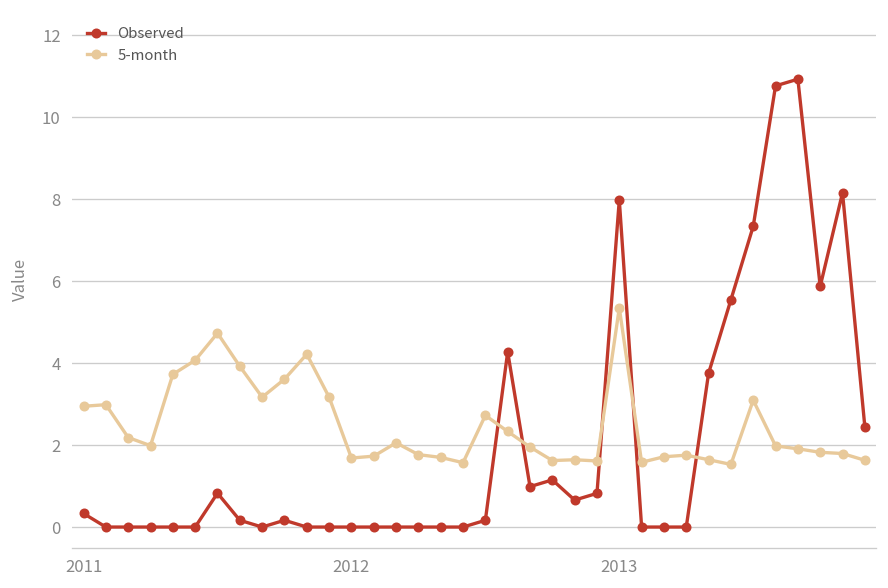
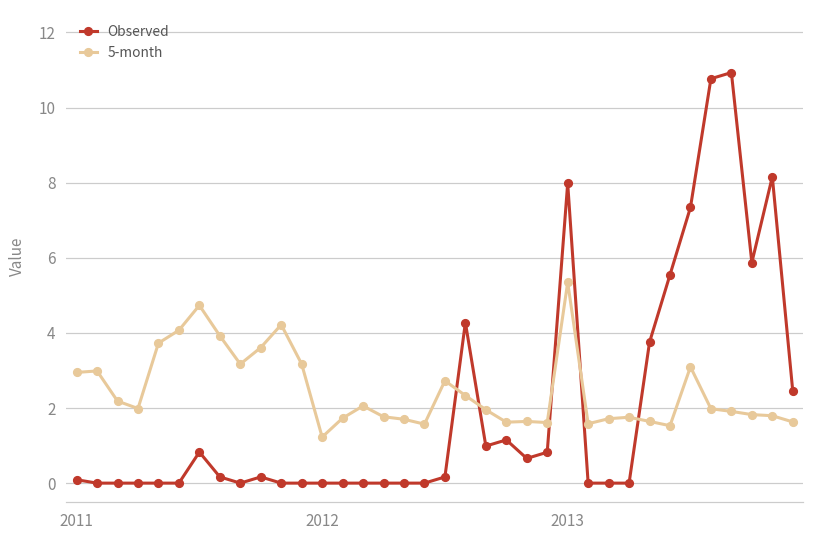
  {
    "Observed": {
-     "2011": 0.3,
+     "2011": 0.1,
      "2012": 0.0,
      "2013": 8.0
    },
    "5-month": {
      "2011": 2.9,
-     "2012": 1.7,
+     "2012": 1.2,
      "2013": 5.3
    }
  }
